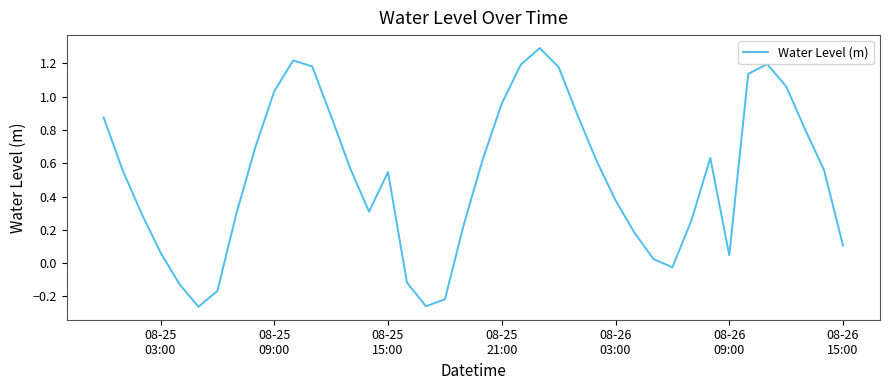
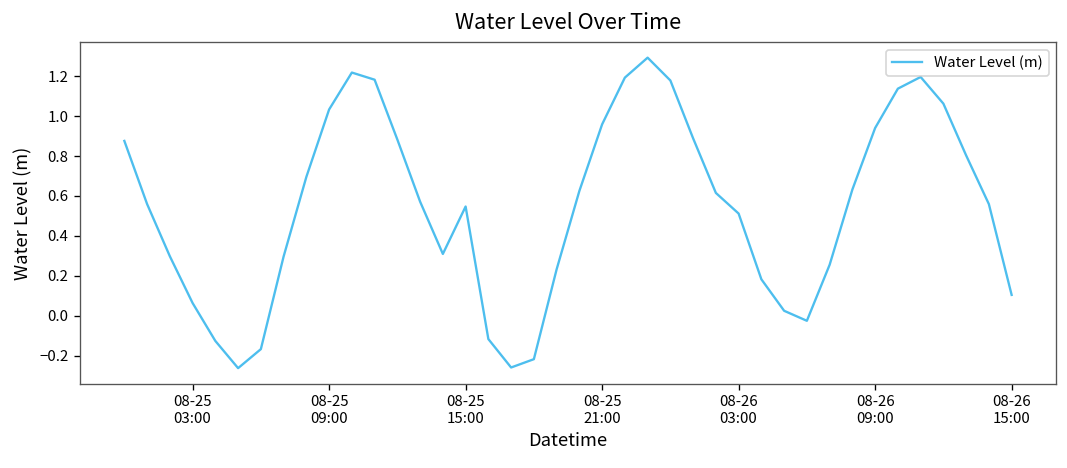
  {
    "08-25 03:00": 0.06,
    "08-25 09:00": 1.03,
    "08-25 15:00": 0.55,
    "08-25 21:00": 0.96,
-   "08-26 03:00": 0.38,
-   "08-26 09:00": 0.05,
+   "08-26 03:00": 0.51,
+   "08-26 09:00": 0.94,
    "08-26 15:00": 0.10
  }
